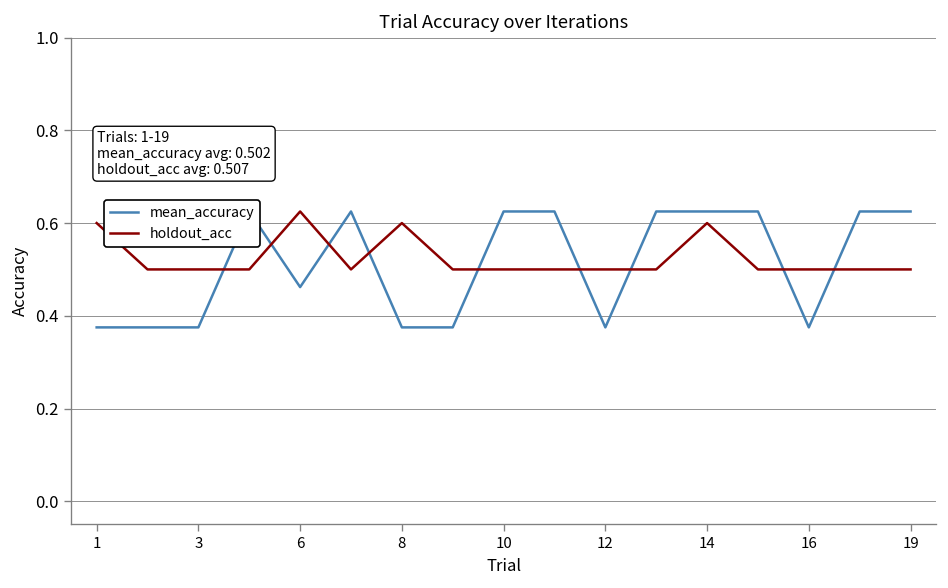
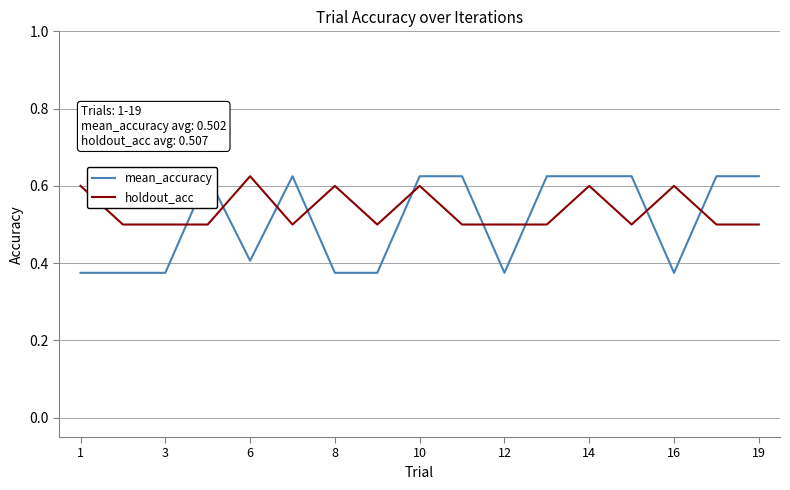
  {
    "mean_accuracy": {
      "1": 0.38,
      "3": 0.38,
-     "6": 0.46,
+     "6": 0.41,
      "8": 0.38,
      "10": 0.63,
      "12": 0.38,
      "14": 0.63,
      "16": 0.38,
      "19": 0.63
    },
    "holdout_acc": {
      "1": 0.6,
      "3": 0.5,
      "6": 0.63,
      "8": 0.6,
-     "10": 0.5,
+     "10": 0.6,
      "12": 0.5,
      "14": 0.6,
-     "16": 0.5,
+     "16": 0.6,
      "19": 0.5
    }
  }
